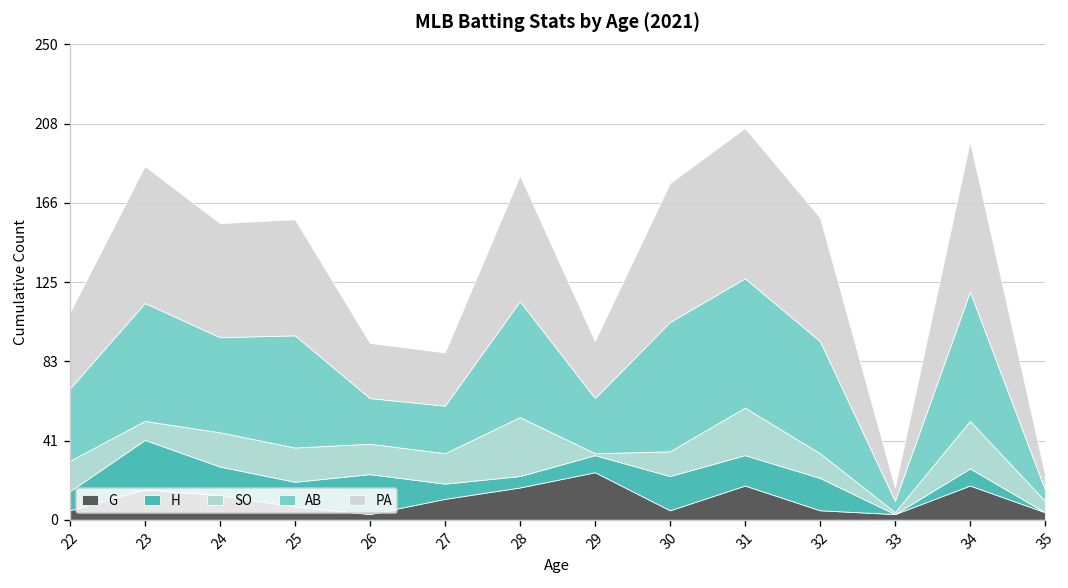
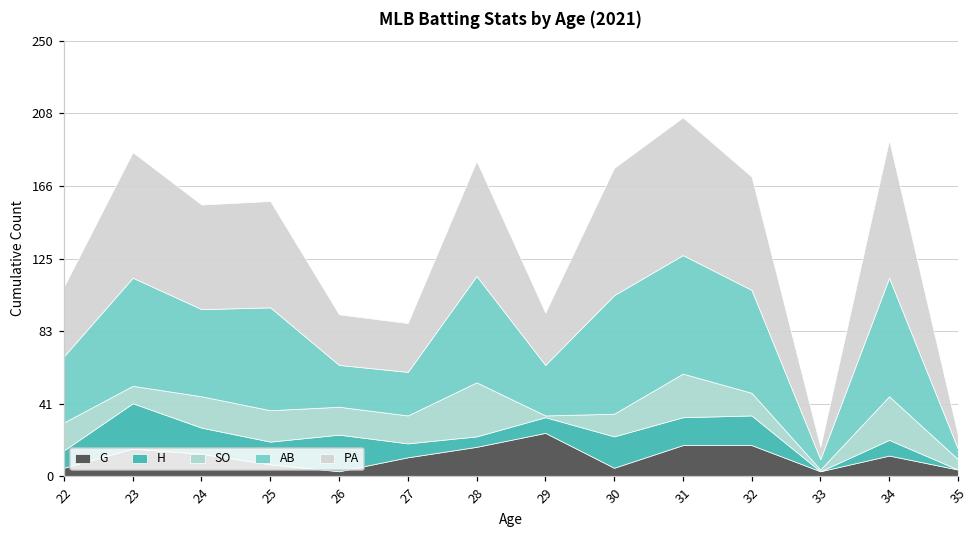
  {
    "G": {
      "22": 5,
      "23": 16,
      "26": 3,
      "27": 11,
      "28": 17,
      "29": 25,
      "30": 5,
      "31": 18,
-     "32": 5,
-     "34": 18
+     "32": 18,
+     "34": 12
    },
    "H": {
      "22": 10,
      "23": 26,
      "24": 15,
      "25": 13,
      "26": 21,
      "27": 8,
      "28": 6,
      "30": 18,
      "31": 16,
      "32": 17,
      "34": 9
    }
  }
